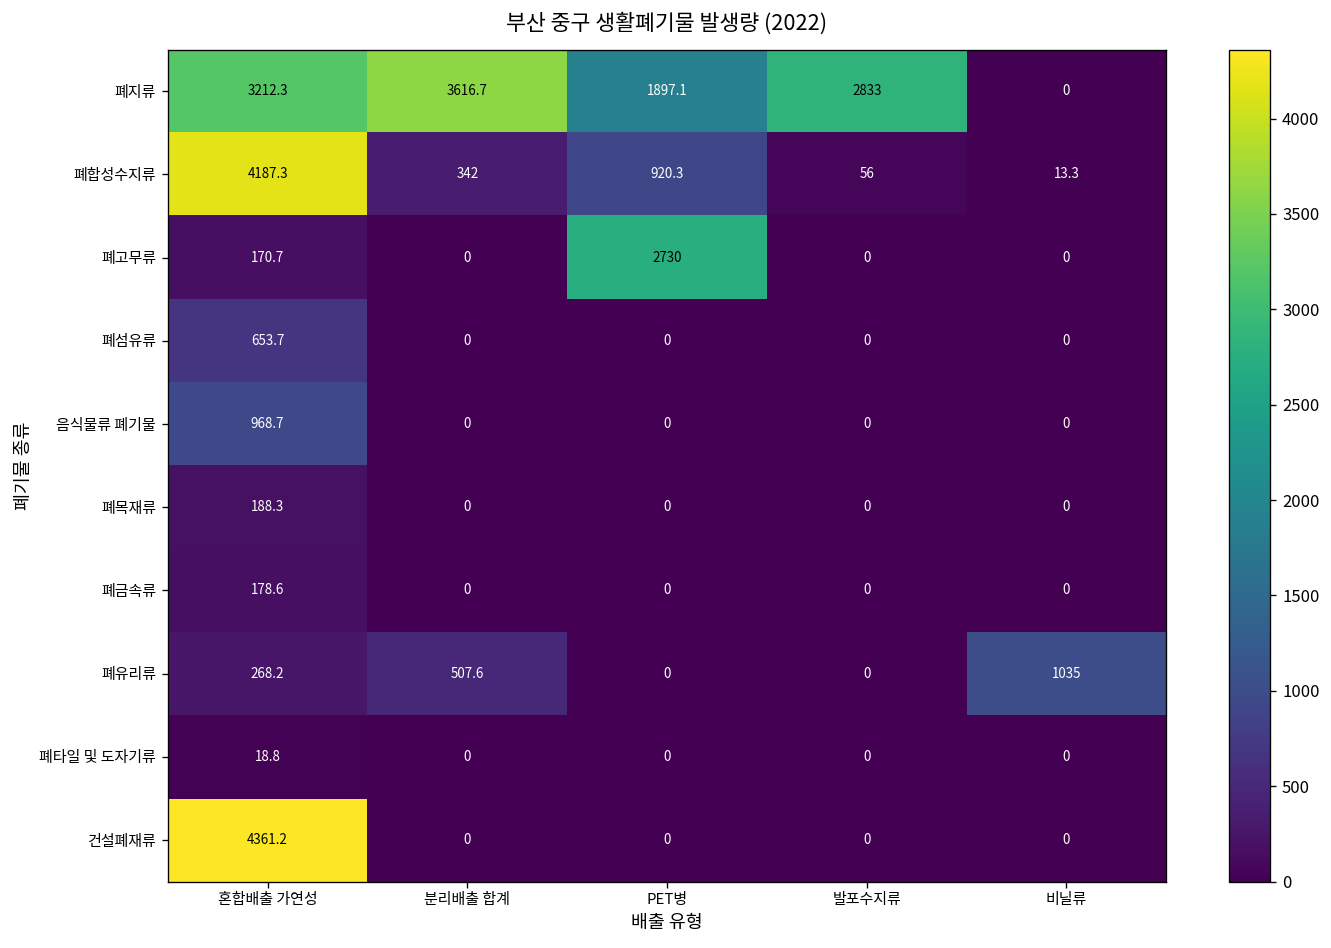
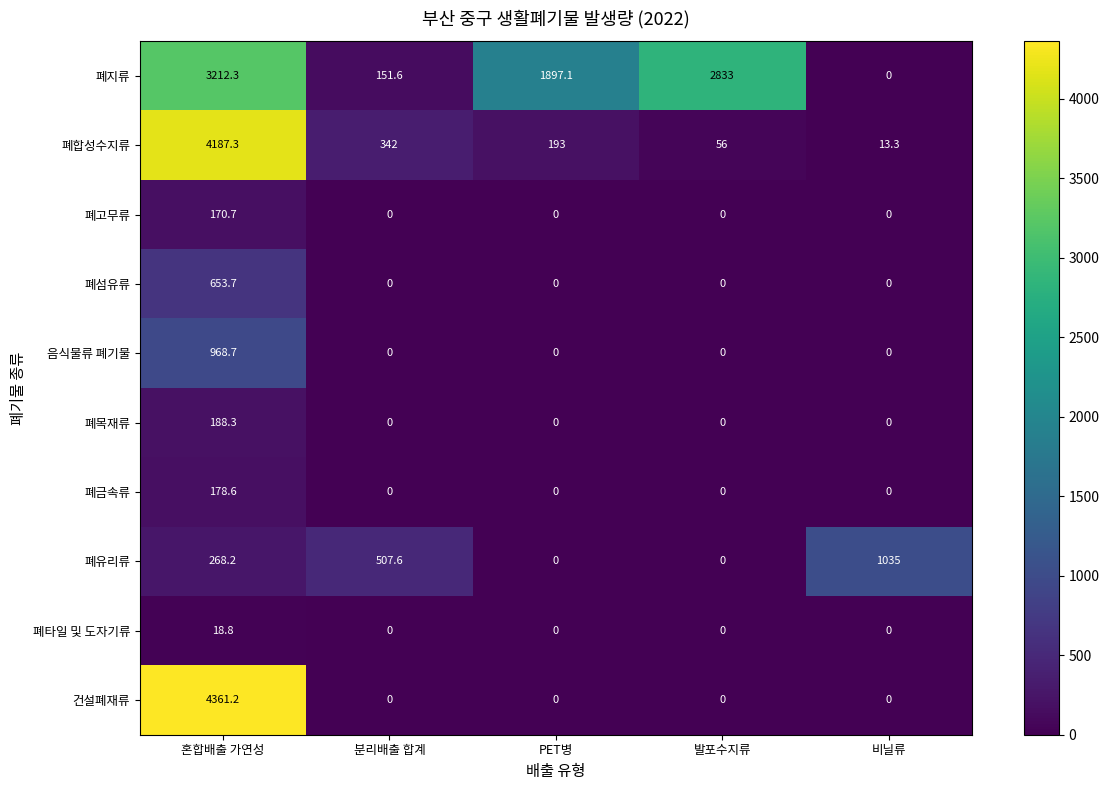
  {
    "폐지류": {
      "혼합배출 가연성": 3212.3,
-     "분리배출 합계": 3616.7,
+     "분리배출 합계": 151.6,
      "PET병": 1897.1,
      "발포수지류": 2833,
      "비닐류": 0
    },
    "폐합성수지류": {
      "혼합배출 가연성": 4187.3,
      "분리배출 합계": 342,
-     "PET병": 920.3,
+     "PET병": 193,
      "발포수지류": 56,
      "비닐류": 13.3
    },
    "폐고무류": {
      "혼합배출 가연성": 170.7,
      "분리배출 합계": 0,
-     "PET병": 2730,
+     "PET병": 0,
      "발포수지류": 0,
      "비닐류": 0
    },
    "폐섬유류": {
      "혼합배출 가연성": 653.7,
      "분리배출 합계": 0,
      "PET병": 0,
      "발포수지류": 0,
      "비닐류": 0
    },
    "음식물류 폐기물": {
      "혼합배출 가연성": 968.7,
      "분리배출 합계": 0,
      "PET병": 0,
      "발포수지류": 0,
      "비닐류": 0
    },
    "폐목재류": {
      "혼합배출 가연성": 188.3,
      "분리배출 합계": 0,
      "PET병": 0,
      "발포수지류": 0,
      "비닐류": 0
    },
    "폐금속류": {
      "혼합배출 가연성": 178.6,
      "분리배출 합계": 0,
      "PET병": 0,
      "발포수지류": 0,
      "비닐류": 0
    },
    "폐유리류": {
      "혼합배출 가연성": 268.2,
      "분리배출 합계": 507.6,
      "PET병": 0,
      "발포수지류": 0,
      "비닐류": 1035
    },
    "폐타일 및 도자기류": {
      "혼합배출 가연성": 18.8,
      "분리배출 합계": 0,
      "PET병": 0,
      "발포수지류": 0,
      "비닐류": 0
    },
    "건설폐재류": {
      "혼합배출 가연성": 4361.2,
      "분리배출 합계": 0,
      "PET병": 0,
      "발포수지류": 0,
      "비닐류": 0
    }
  }
